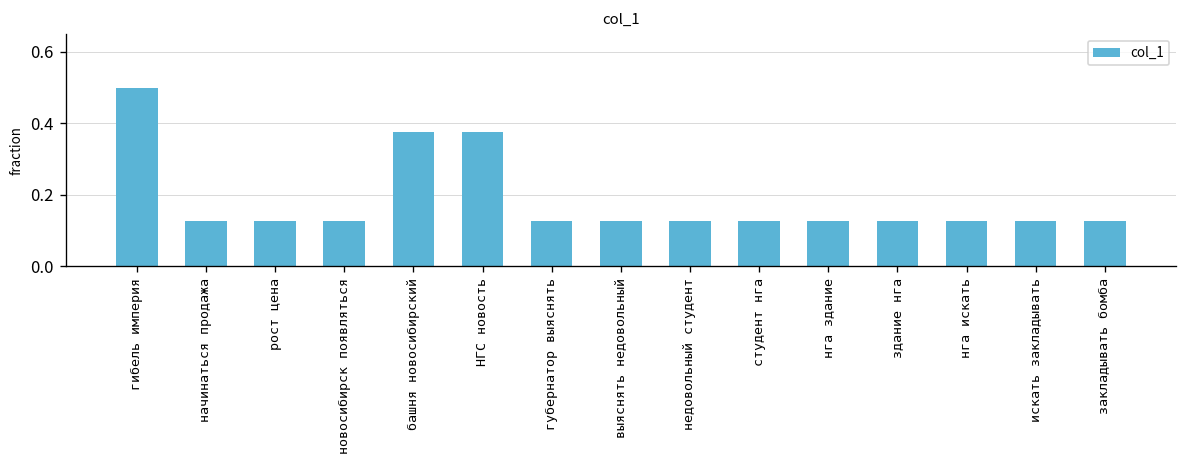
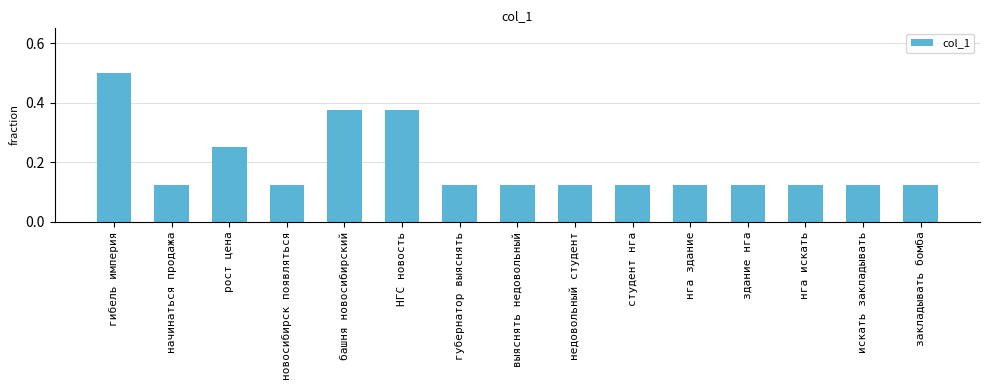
  {
    "гибель империя": 0.50,
    "начинаться продажа": 0.13,
-   "рост цена": 0.13,
+   "рост цена": 0.25,
    "новосибирск появляться": 0.13,
    "башня новосибирский": 0.38,
    "НГС новость": 0.38,
    "губернатор выяснять": 0.13,
    "выяснять недовольный": 0.13,
    "недовольный студент": 0.13,
    "студент нга": 0.13,
    "нга здание": 0.13,
    "здание нга": 0.13,
    "нга искать": 0.13,
    "искать закладывать": 0.13,
    "закладывать бомба": 0.13
  }
